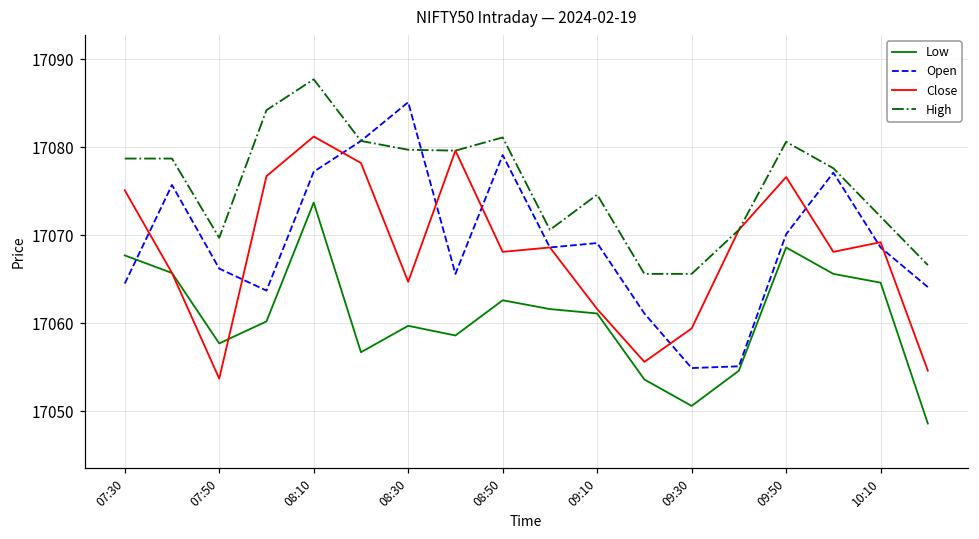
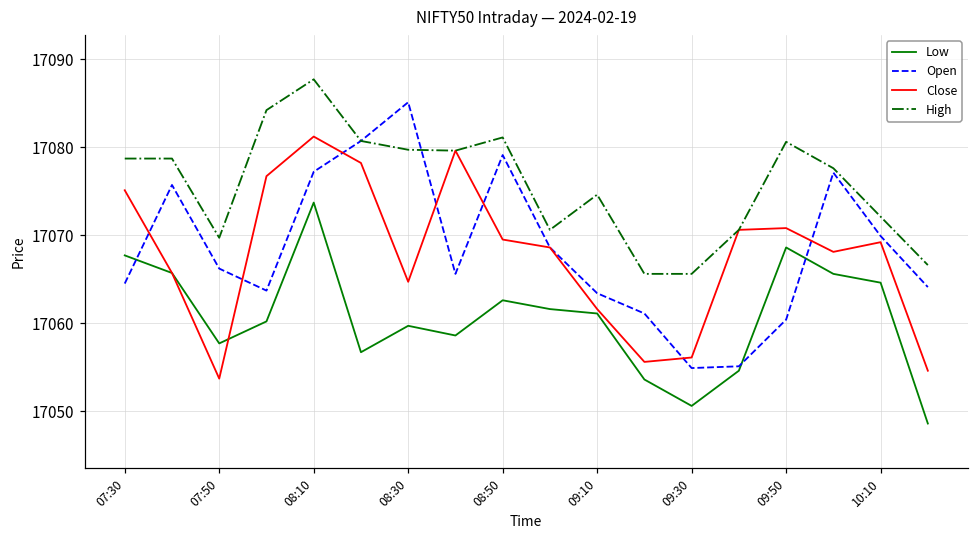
  {
    "Open": {
      "07:30": 17065,
      "07:50": 17066,
      "08:10": 17077,
      "08:30": 17085,
      "08:50": 17079,
-     "09:10": 17069,
+     "09:10": 17063,
      "09:30": 17055,
-     "09:50": 17070,
-     "10:10": 17069
+     "09:50": 17060,
+     "10:10": 17070
    },
    "Close": {
      "07:30": 17075,
      "07:50": 17054,
      "08:10": 17081,
      "08:30": 17065,
-     "08:50": 17068,
+     "08:50": 17070,
      "09:10": 17062,
-     "09:30": 17059,
-     "09:50": 17077,
+     "09:30": 17056,
+     "09:50": 17071,
      "10:10": 17069
    }
  }
